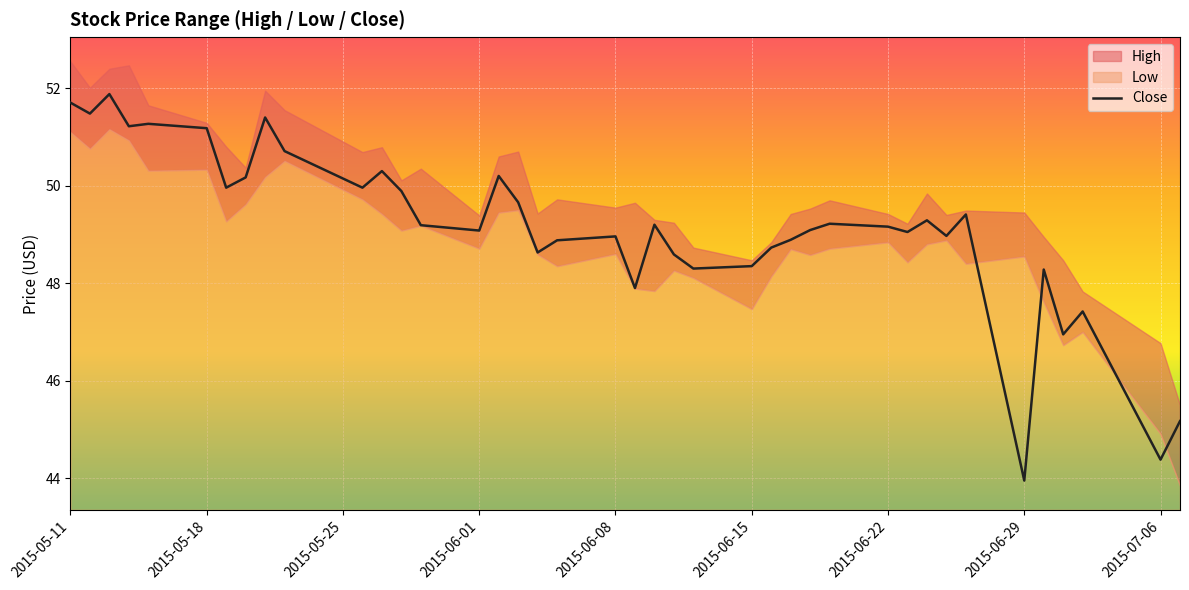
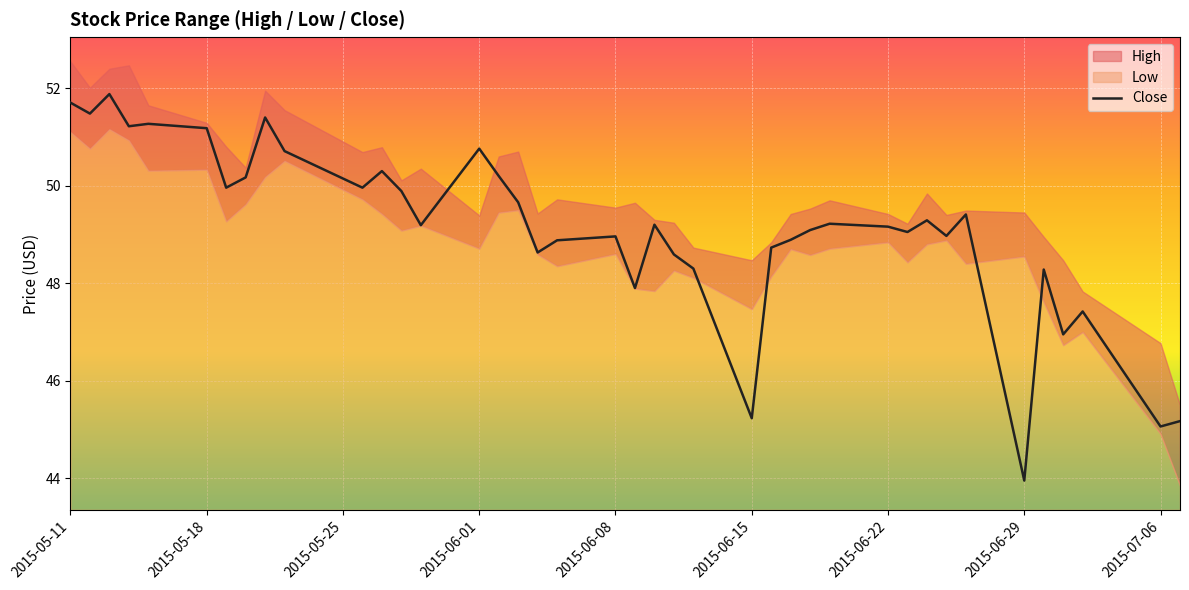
  {
    "Close": {
      "2015-05-11": 51.7,
      "2015-05-18": 51.2,
-     "2015-06-01": 49.1,
+     "2015-06-01": 50.8,
      "2015-06-08": 49.0,
-     "2015-06-15": 48.3,
+     "2015-06-15": 45.2,
      "2015-06-22": 49.2,
      "2015-06-29": 44.0,
-     "2015-07-06": 44.4
+     "2015-07-06": 45.1
    }
  }
